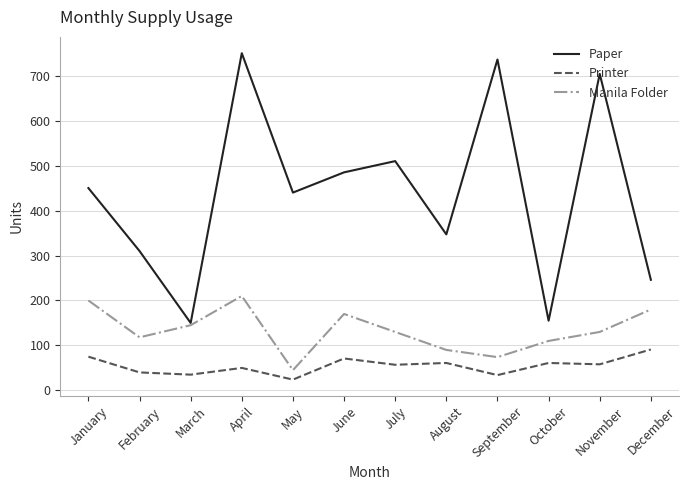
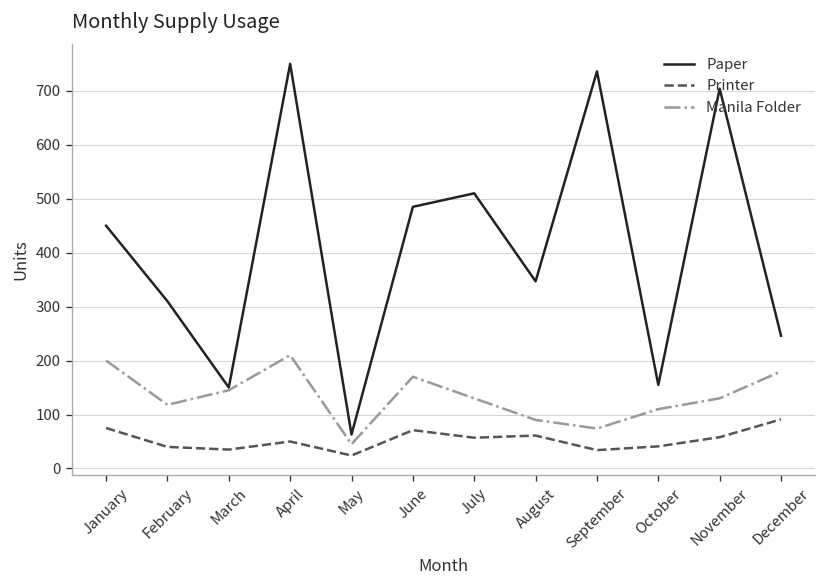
  {
    "Paper": {
      "January": 450,
      "February": 310,
      "April": 750,
-     "May": 440,
+     "May": 60,
      "June": 490,
      "July": 510,
      "August": 350,
      "September": 740,
      "October": 160,
      "November": 700,
      "December": 250
    },
    "Printer": {
      "January": 80,
      "February": 40,
      "March": 40,
      "April": 50,
      "May": 20,
      "June": 70,
      "July": 60,
      "August": 60,
      "September": 30,
-     "October": 60,
+     "October": 40,
      "November": 60,
      "December": 90
    },
    "Manila Folder": {
      "January": 200,
      "February": 120,
      "April": 210,
      "May": 50,
      "June": 170,
      "July": 130,
      "August": 90,
      "September": 70,
      "October": 110,
      "November": 130,
      "December": 180
    }
  }
